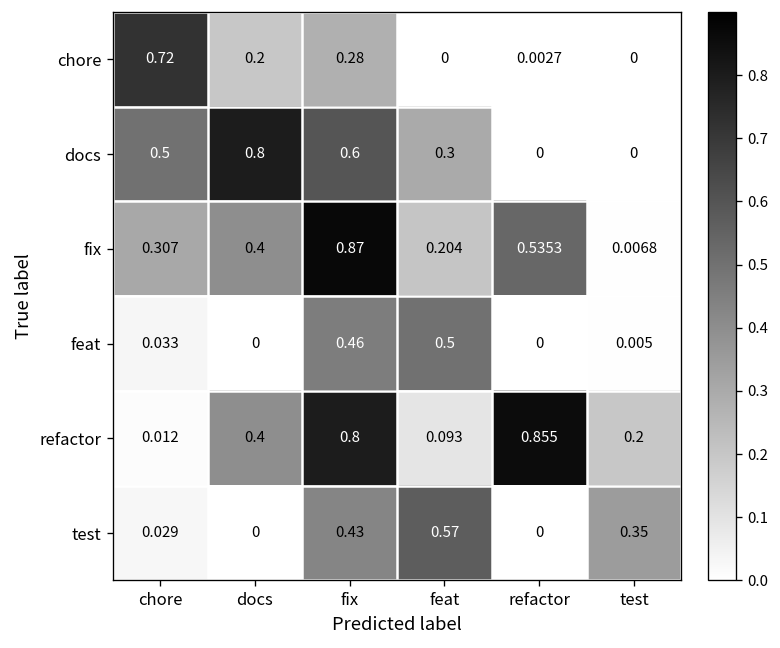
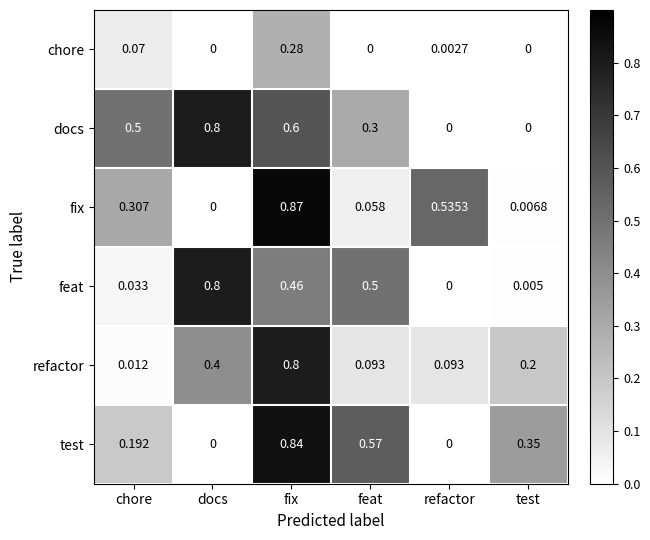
  {
    "chore": {
-     "chore": 0.72,
-     "docs": 0.2,
+     "chore": 0.07,
+     "docs": 0,
      "fix": 0.28,
      "feat": 0,
      "refactor": 0.0027,
      "test": 0
    },
    "docs": {
      "chore": 0.5,
      "docs": 0.8,
      "fix": 0.6,
      "feat": 0.3,
      "refactor": 0,
      "test": 0
    },
    "fix": {
      "chore": 0.307,
-     "docs": 0.4,
+     "docs": 0,
      "fix": 0.87,
-     "feat": 0.204,
+     "feat": 0.058,
      "refactor": 0.5353,
      "test": 0.0068
    },
    "feat": {
      "chore": 0.033,
-     "docs": 0,
+     "docs": 0.8,
      "fix": 0.46,
      "feat": 0.5,
      "refactor": 0,
      "test": 0.005
    },
    "refactor": {
      "chore": 0.012,
      "docs": 0.4,
      "fix": 0.8,
      "feat": 0.093,
-     "refactor": 0.855,
+     "refactor": 0.093,
      "test": 0.2
    },
    "test": {
-     "chore": 0.029,
+     "chore": 0.192,
      "docs": 0,
-     "fix": 0.43,
+     "fix": 0.84,
      "feat": 0.57,
      "refactor": 0,
      "test": 0.35
    }
  }
